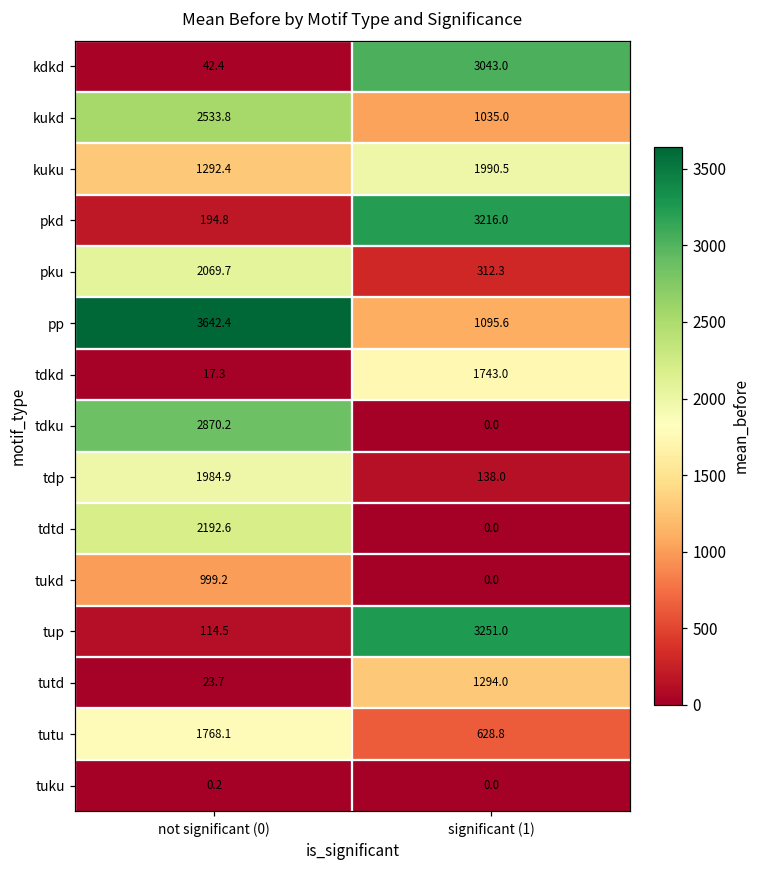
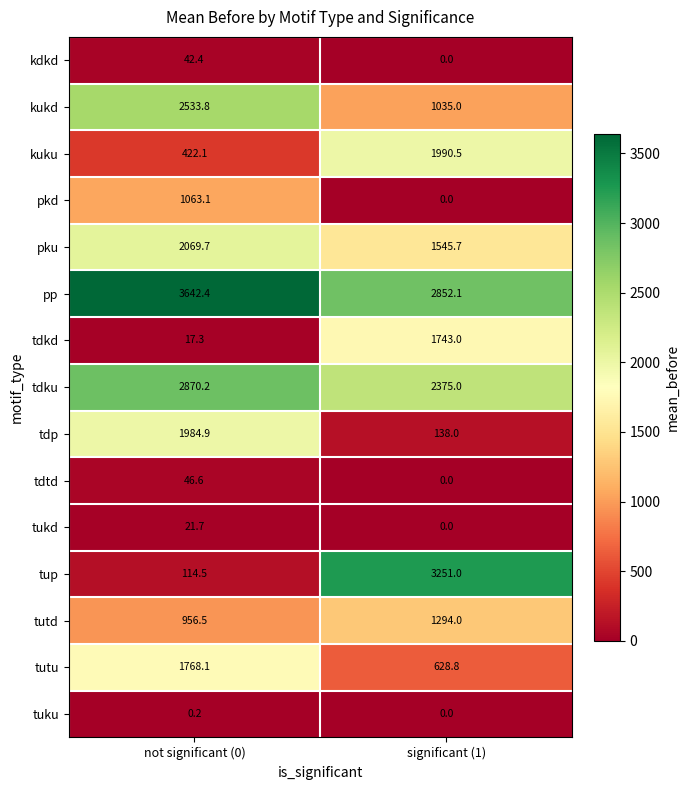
  {
    "kdkd": {
      "not significant (0)": 42.4,
-     "significant (1)": 3043.0
+     "significant (1)": 0.0
    },
    "kukd": {
      "not significant (0)": 2533.8,
      "significant (1)": 1035.0
    },
    "kuku": {
-     "not significant (0)": 1292.4,
+     "not significant (0)": 422.1,
      "significant (1)": 1990.5
    },
    "pkd": {
-     "not significant (0)": 194.8,
-     "significant (1)": 3216.0
+     "not significant (0)": 1063.1,
+     "significant (1)": 0.0
    },
    "pku": {
      "not significant (0)": 2069.7,
-     "significant (1)": 312.3
+     "significant (1)": 1545.7
    },
    "pp": {
      "not significant (0)": 3642.4,
-     "significant (1)": 1095.6
+     "significant (1)": 2852.1
    },
    "tdkd": {
      "not significant (0)": 17.3,
      "significant (1)": 1743.0
    },
    "tdku": {
      "not significant (0)": 2870.2,
-     "significant (1)": 0.0
+     "significant (1)": 2375.0
    },
    "tdp": {
      "not significant (0)": 1984.9,
      "significant (1)": 138.0
    },
    "tdtd": {
-     "not significant (0)": 2192.6,
+     "not significant (0)": 46.6,
      "significant (1)": 0.0
    },
    "tukd": {
-     "not significant (0)": 999.2,
+     "not significant (0)": 21.7,
      "significant (1)": 0.0
    },
    "tup": {
      "not significant (0)": 114.5,
      "significant (1)": 3251.0
    },
    "tutd": {
-     "not significant (0)": 23.7,
+     "not significant (0)": 956.5,
      "significant (1)": 1294.0
    },
    "tutu": {
      "not significant (0)": 1768.1,
      "significant (1)": 628.8
    },
    "tuku": {
      "not significant (0)": 0.2,
      "significant (1)": 0.0
    }
  }
